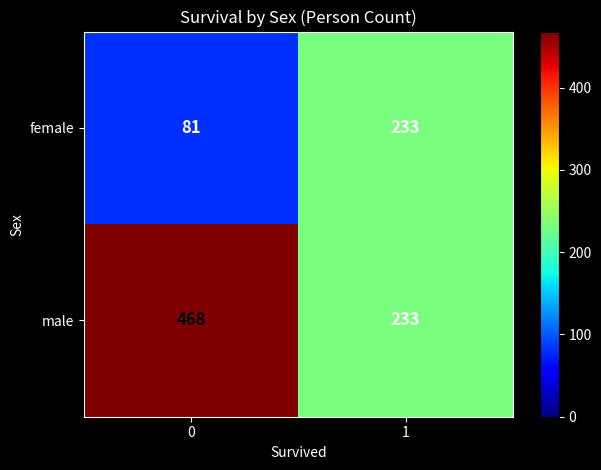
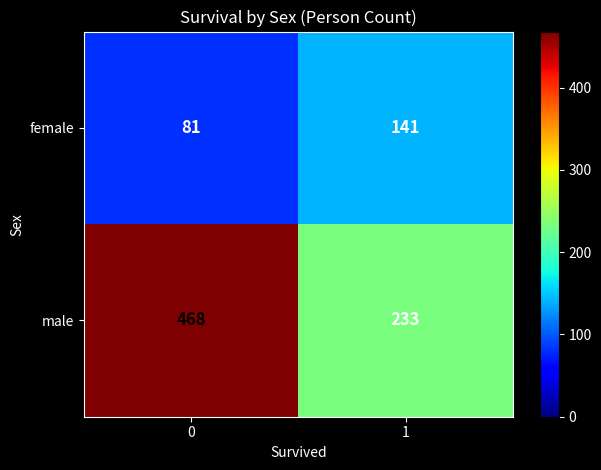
  {
    "female": {
      "0": 81,
-     "1": 233
+     "1": 141
    },
    "male": {
      "0": 468,
      "1": 233
    }
  }
